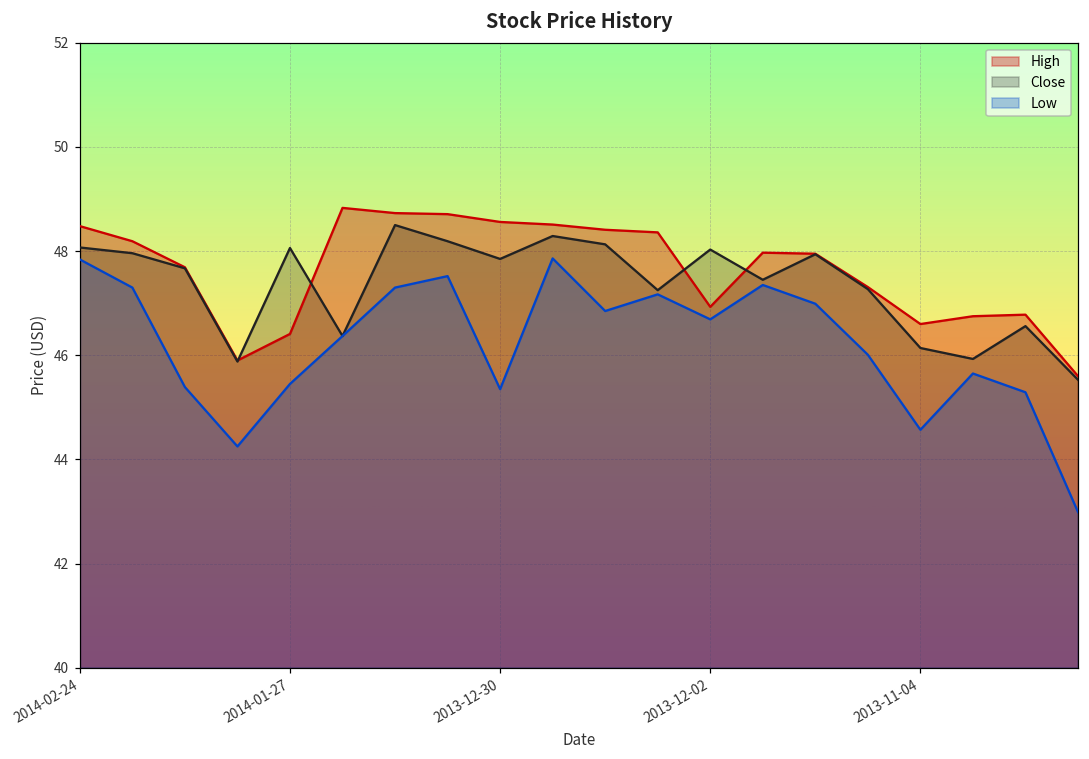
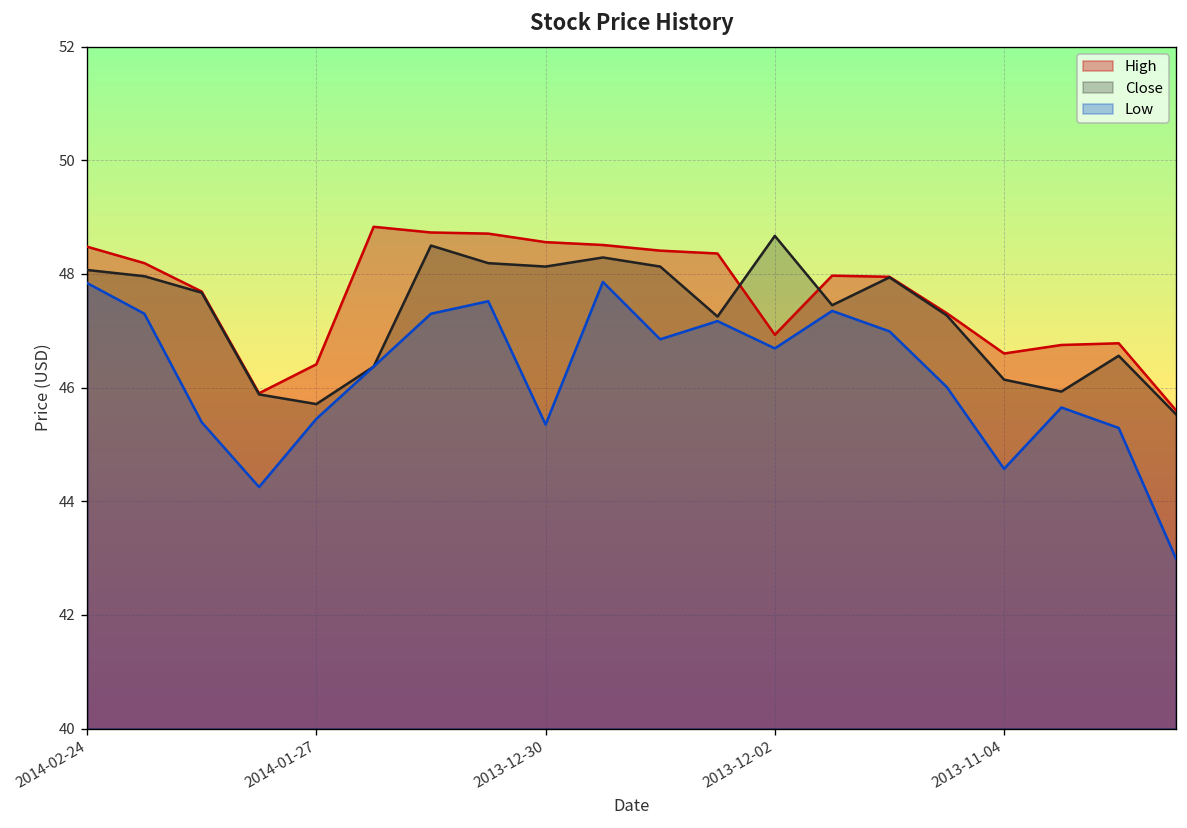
  {
    "High": {
      "2014-02-24": 48.5,
      "2014-01-27": 46.4,
      "2013-12-30": 48.6,
      "2013-12-02": 46.9,
      "2013-11-04": 46.6
    },
    "Close": {
      "2014-02-24": 48.1,
-     "2014-01-27": 48.1,
-     "2013-12-30": 47.9,
-     "2013-12-02": 48.0,
+     "2014-01-27": 45.7,
+     "2013-12-30": 48.1,
+     "2013-12-02": 48.7,
      "2013-11-04": 46.1
    },
    "Low": {
      "2014-02-24": 47.8,
      "2014-01-27": 45.5,
      "2013-12-30": 45.4,
      "2013-12-02": 46.7,
      "2013-11-04": 44.6
    }
  }
